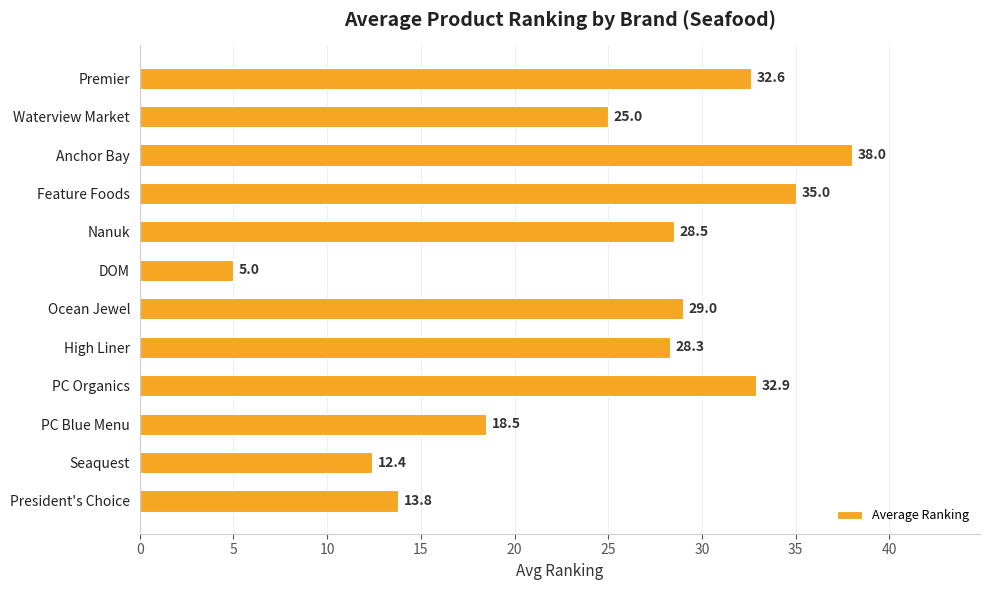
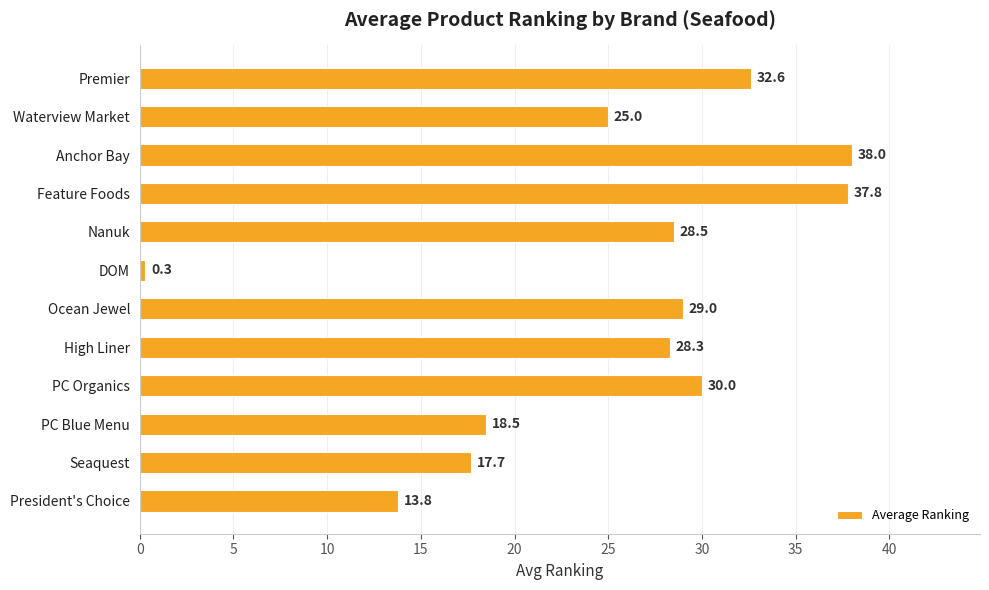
  {
    "Premier": 32.6,
    "Waterview Market": 25.0,
    "Anchor Bay": 38.0,
-   "Feature Foods": 35.0,
+   "Feature Foods": 37.8,
    "Nanuk": 28.5,
-   "DOM": 5.0,
+   "DOM": 0.3,
    "Ocean Jewel": 29.0,
    "High Liner": 28.3,
-   "PC Organics": 32.9,
+   "PC Organics": 30.0,
    "PC Blue Menu": 18.5,
-   "Seaquest": 12.4,
+   "Seaquest": 17.7,
    "President's Choice": 13.8
  }
